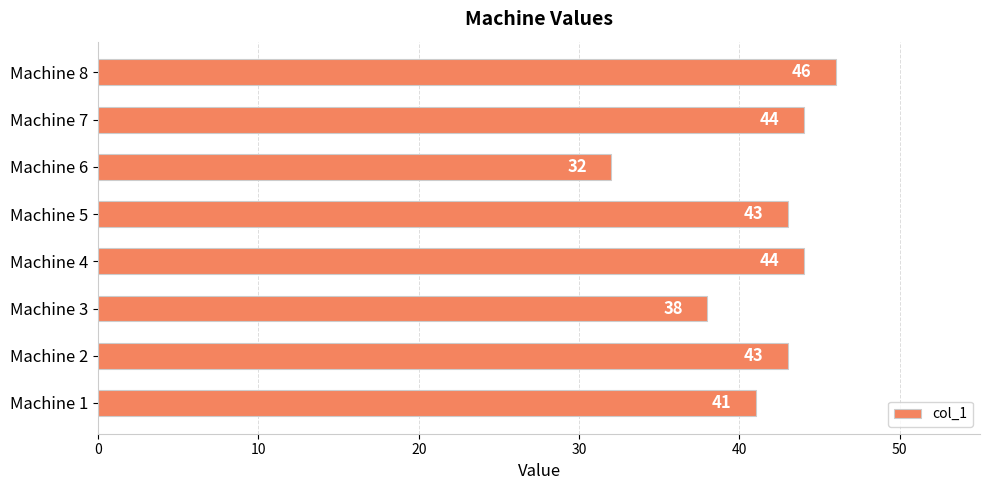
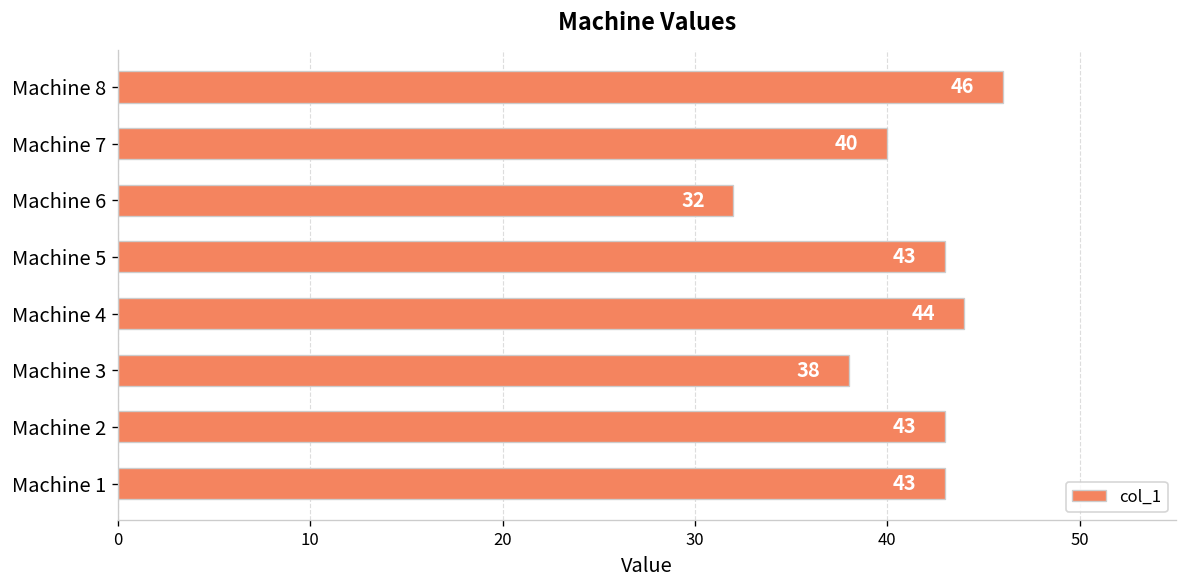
  {
    "Machine 8": 46,
-   "Machine 7": 44,
+   "Machine 7": 40,
    "Machine 6": 32,
    "Machine 5": 43,
    "Machine 4": 44,
    "Machine 3": 38,
    "Machine 2": 43,
-   "Machine 1": 41
+   "Machine 1": 43
  }
